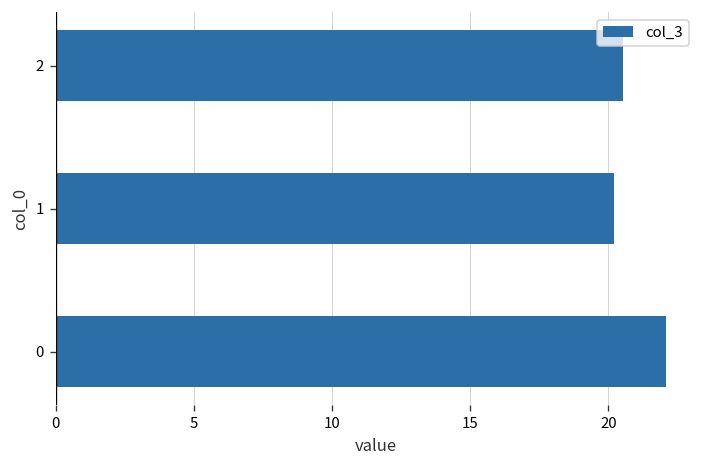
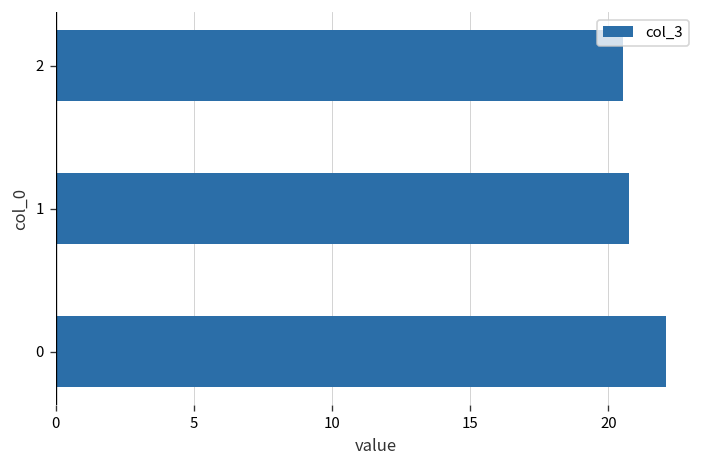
  {
    "2": 20.5,
-   "1": 20.2,
+   "1": 20.8,
    "0": 22.1
  }
